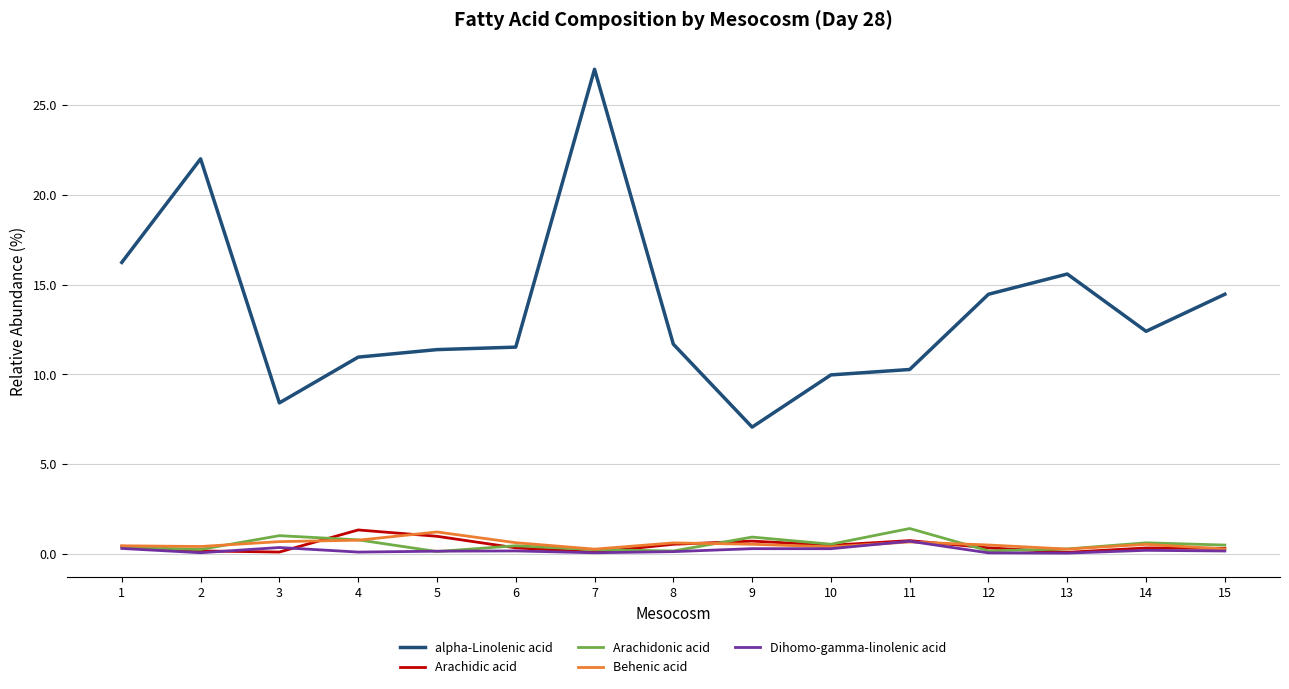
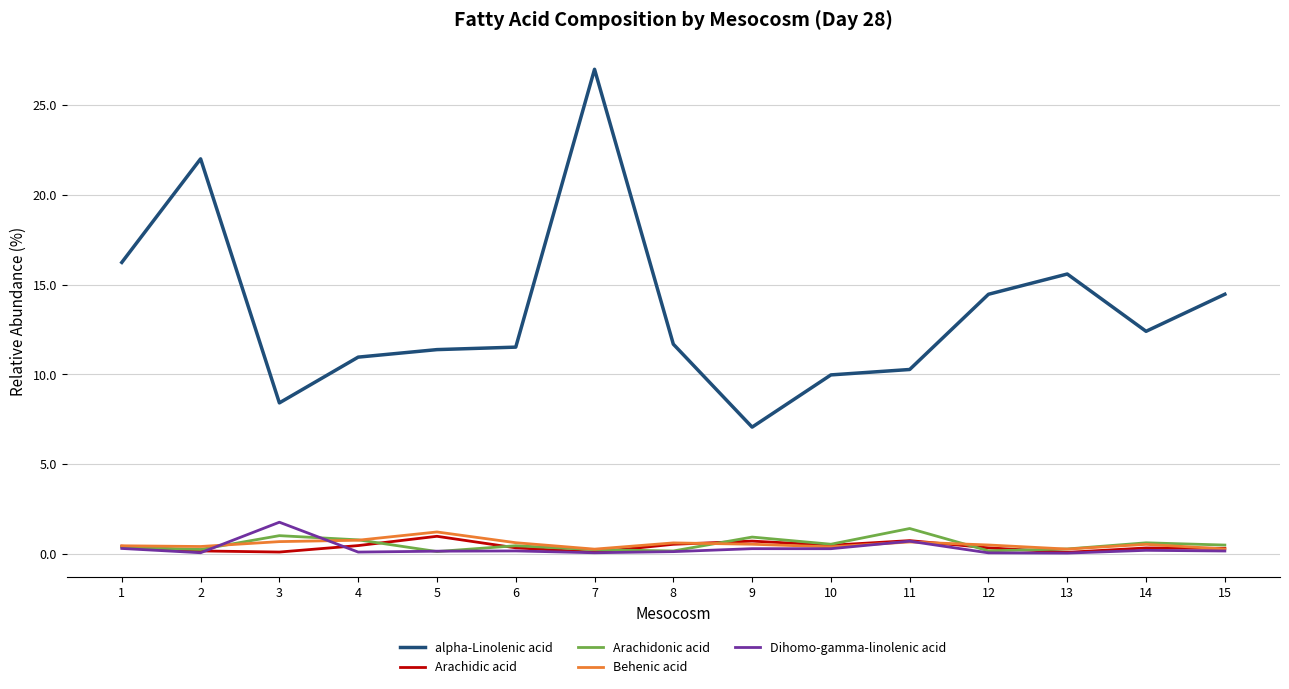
  {
    "alpha-Linolenic acid": {
      "1": 16.2,
      "2": 22.0,
      "3": 8.4,
      "4": 11.0,
      "5": 11.4,
      "6": 11.5,
      "7": 27.0,
      "8": 11.7,
      "9": 7.0,
      "10": 10.0,
      "11": 10.3,
      "12": 14.5,
      "13": 15.6,
      "14": 12.4,
      "15": 14.5
    },
    "Arachidic acid": {
      "3": 0.1,
-     "4": 1.3,
+     "4": 0.4,
      "5": 1.0,
      "9": 0.7,
      "12": 0.3
    },
    "Arachidonic acid": {
      "3": 1.0,
      "9": 0.9,
      "11": 1.4,
      "15": 0.5
    },
    "Behenic acid": {
      "2": 0.4,
      "3": 0.7,
      "5": 1.2,
      "6": 0.6,
      "9": 0.5,
      "12": 0.5
    },
    "Dihomo-gamma-linolenic acid": {
-     "3": 0.3,
+     "3": 1.7,
      "4": 0.1,
      "6": 0.1,
      "9": 0.3
    }
  }
